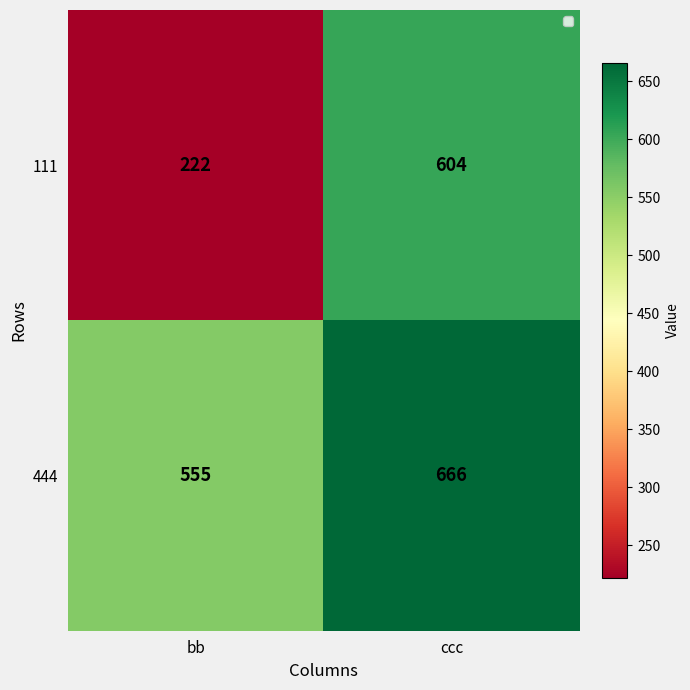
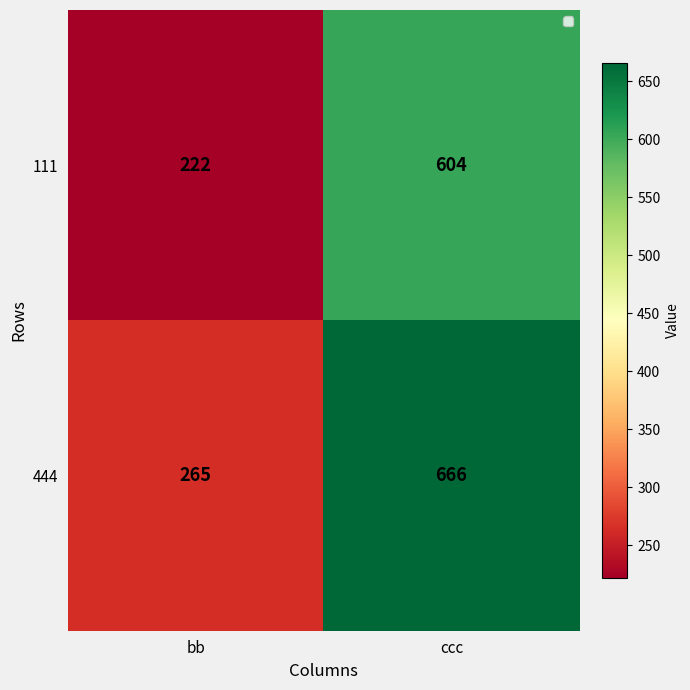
  {
    "111": {
      "bb": 222,
      "ccc": 604
    },
    "444": {
-     "bb": 555,
+     "bb": 265,
      "ccc": 666
    }
  }
